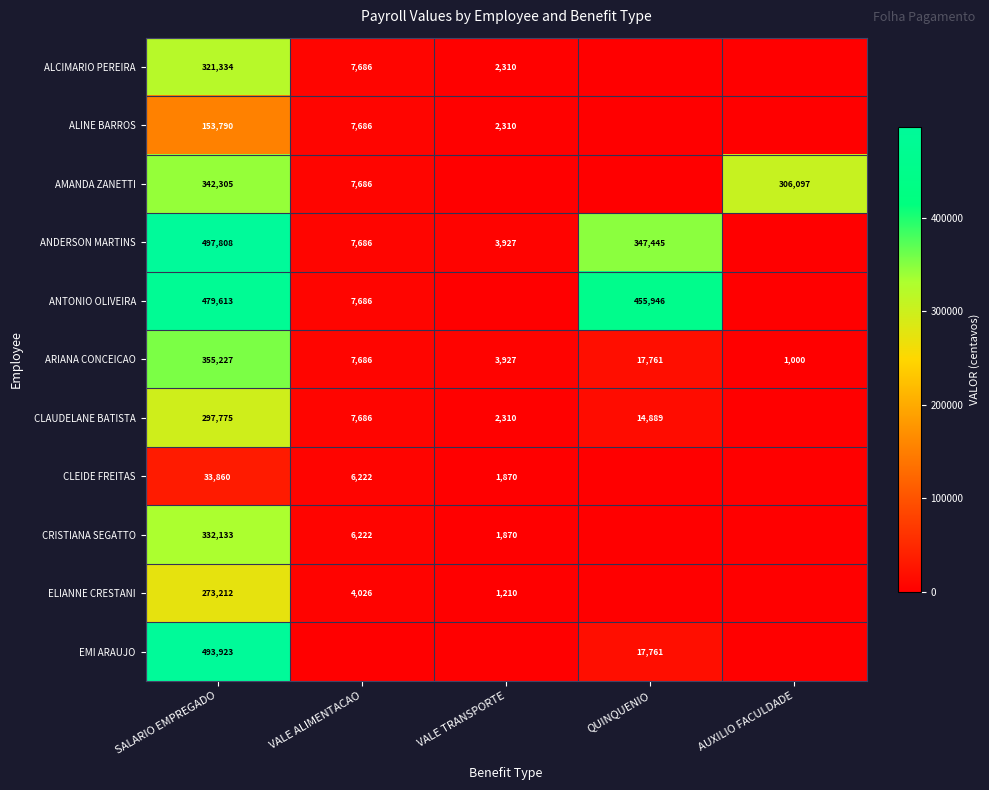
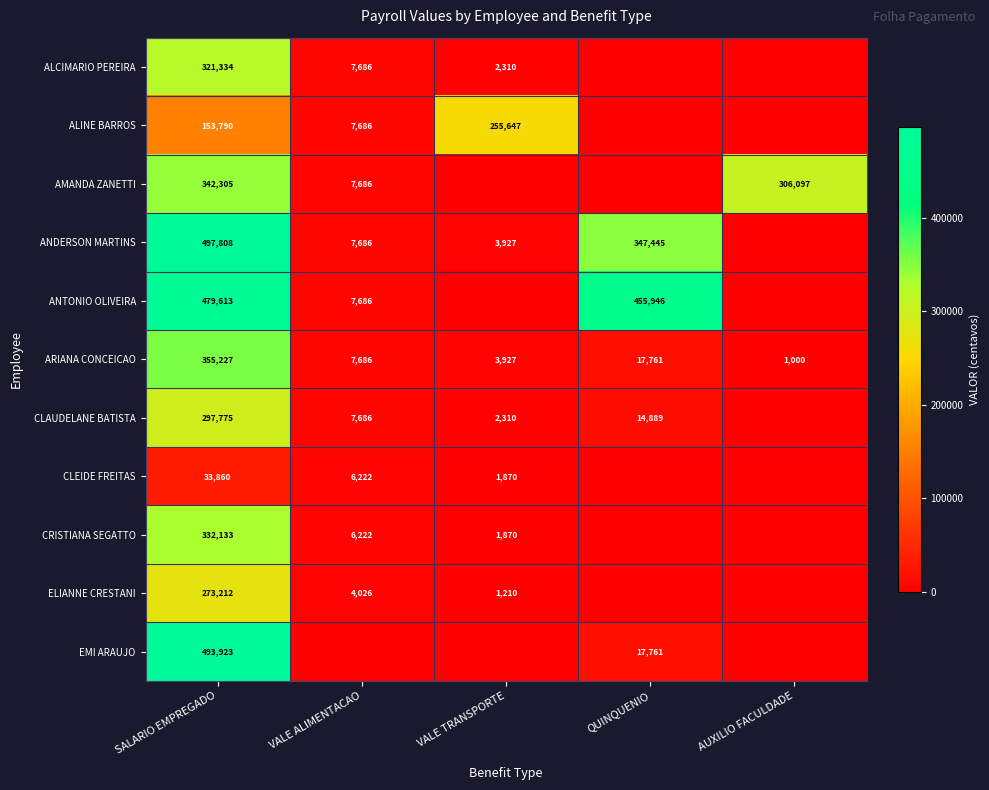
  {
    "ALCIMARIO PEREIRA": {
      "SALARIO EMPREGADO": "321,334",
      "VALE ALIMENTACAO": "7,686",
      "VALE TRANSPORTE": "2,310"
    },
    "ALINE BARROS": {
      "SALARIO EMPREGADO": "153,790",
      "VALE ALIMENTACAO": "7,686",
-     "VALE TRANSPORTE": "2,310"
+     "VALE TRANSPORTE": "255,647"
    },
    "AMANDA ZANETTI": {
      "SALARIO EMPREGADO": "342,305",
      "VALE ALIMENTACAO": "7,686",
      "AUXILIO FACULDADE": "306,097"
    },
    "ANDERSON MARTINS": {
      "SALARIO EMPREGADO": "497,808",
      "VALE ALIMENTACAO": "7,686",
      "VALE TRANSPORTE": "3,927",
      "QUINQUENIO": "347,445"
    },
    "ANTONIO OLIVEIRA": {
      "SALARIO EMPREGADO": "479,613",
      "VALE ALIMENTACAO": "7,686",
      "QUINQUENIO": "455,946"
    },
    "ARIANA CONCEICAO": {
      "SALARIO EMPREGADO": "355,227",
      "VALE ALIMENTACAO": "7,686",
      "VALE TRANSPORTE": "3,927",
      "QUINQUENIO": "17,761",
      "AUXILIO FACULDADE": "1,000"
    },
    "CLAUDELANE BATISTA": {
      "SALARIO EMPREGADO": "297,775",
      "VALE ALIMENTACAO": "7,686",
      "VALE TRANSPORTE": "2,310",
      "QUINQUENIO": "14,889"
    },
    "CLEIDE FREITAS": {
      "SALARIO EMPREGADO": "33,860",
      "VALE ALIMENTACAO": "6,222",
      "VALE TRANSPORTE": "1,870"
    },
    "CRISTIANA SEGATTO": {
      "SALARIO EMPREGADO": "332,133",
      "VALE ALIMENTACAO": "6,222",
      "VALE TRANSPORTE": "1,870"
    },
    "ELIANNE CRESTANI": {
      "SALARIO EMPREGADO": "273,212",
      "VALE ALIMENTACAO": "4,026",
      "VALE TRANSPORTE": "1,210"
    },
    "EMI ARAUJO": {
      "SALARIO EMPREGADO": "493,923",
      "QUINQUENIO": "17,761"
    }
  }
